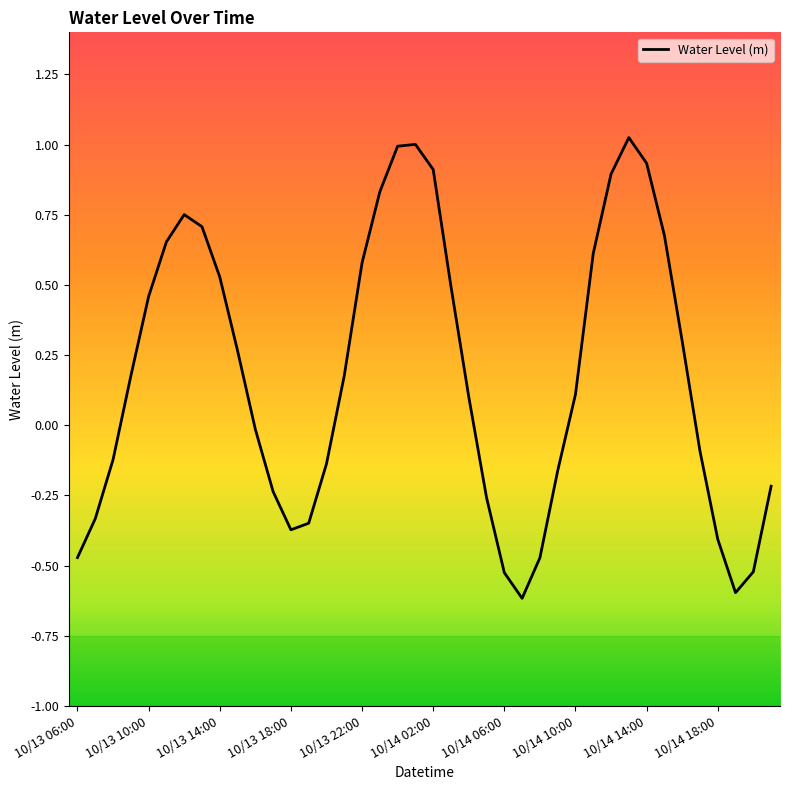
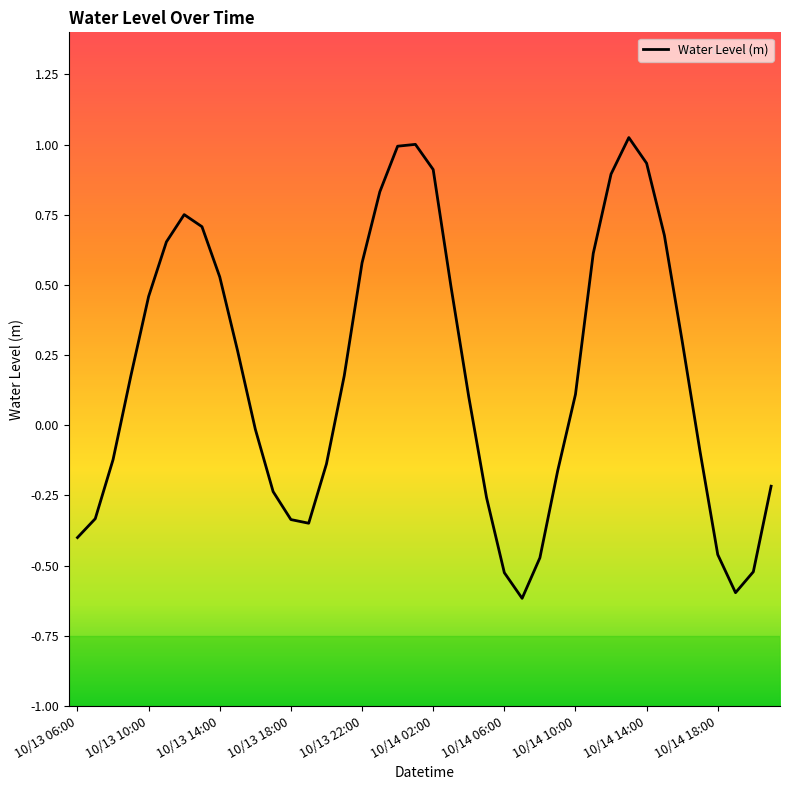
  {
-   "10/13 06:00": -0.47,
+   "10/13 06:00": -0.40,
    "10/13 10:00": 0.46,
    "10/13 14:00": 0.53,
-   "10/13 18:00": -0.37,
+   "10/13 18:00": -0.34,
    "10/13 22:00": 0.58,
    "10/14 02:00": 0.91,
    "10/14 06:00": -0.53,
    "10/14 10:00": 0.11,
    "10/14 14:00": 0.93,
-   "10/14 18:00": -0.41
+   "10/14 18:00": -0.46
  }
